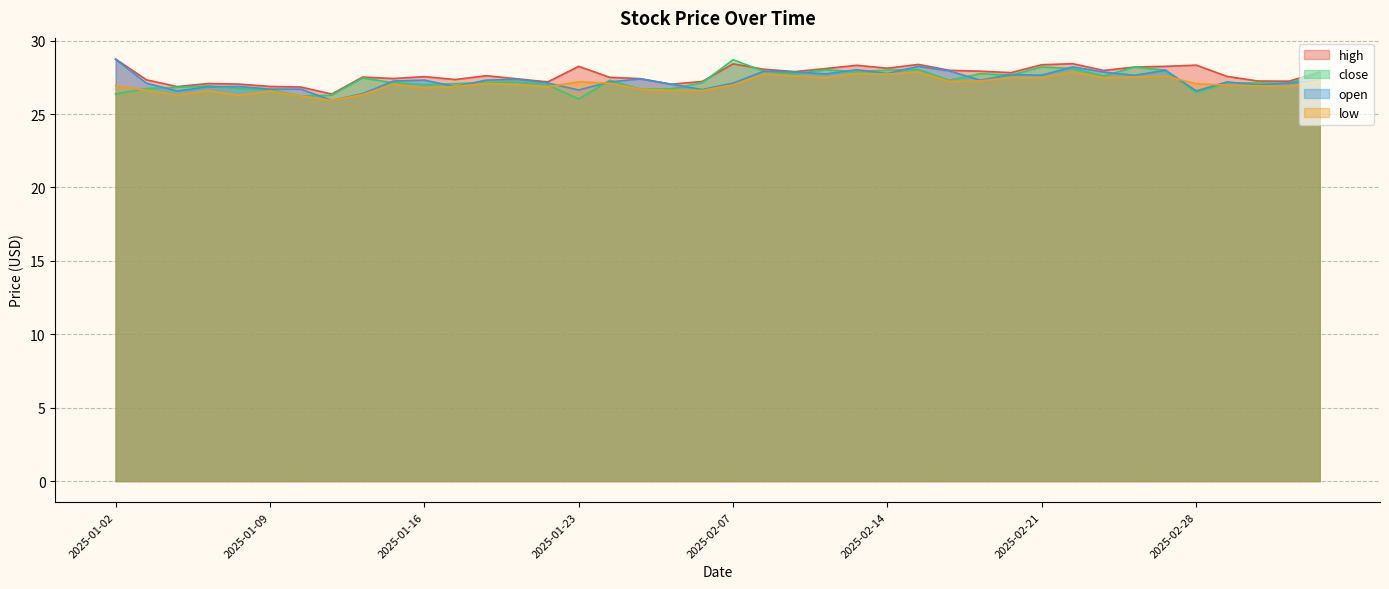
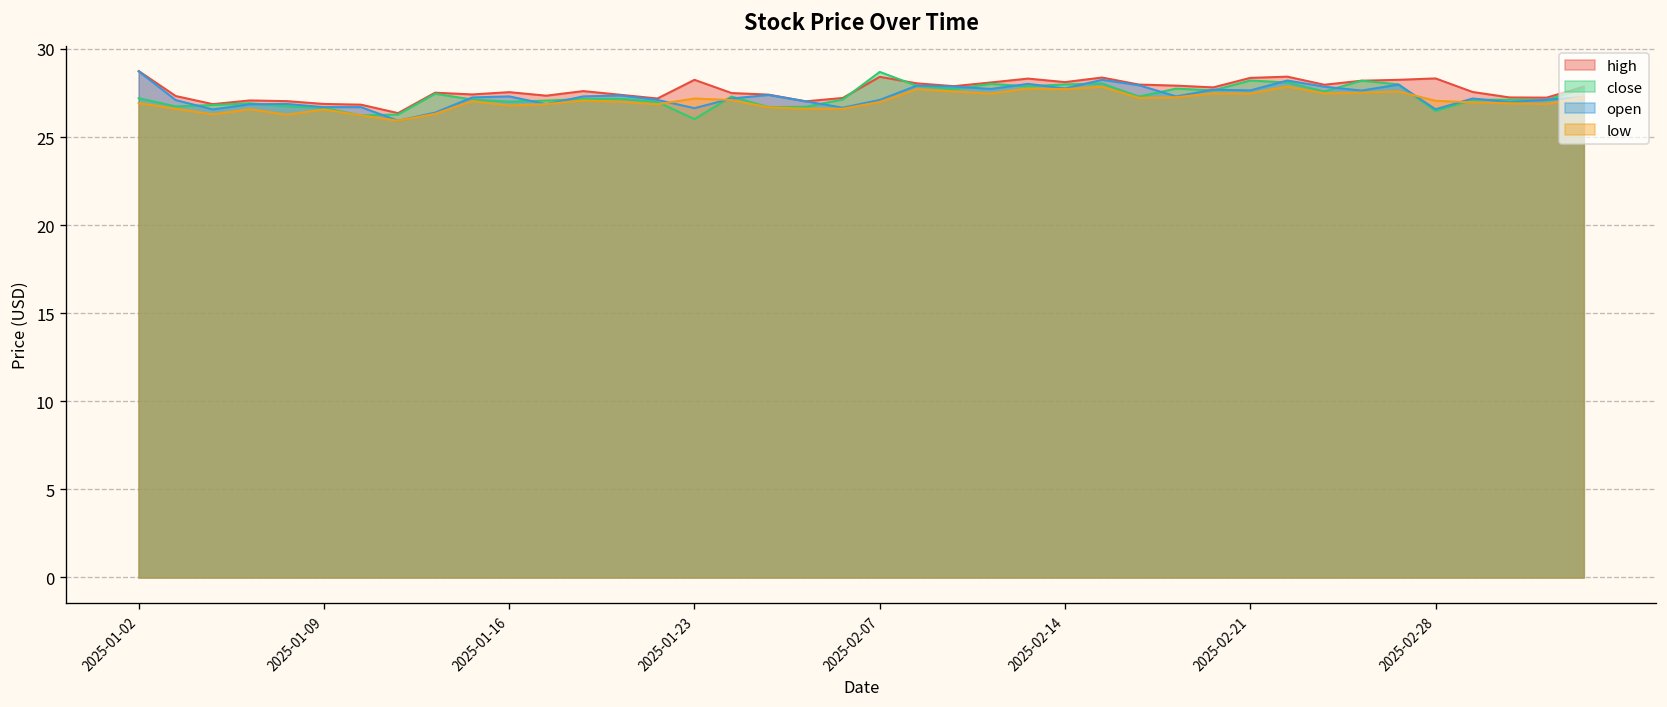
  {
    "close": {
-     "2025-01-02": 26.4,
+     "2025-01-02": 27.2,
      "2025-01-16": 27.0,
      "2025-01-23": 26.0,
      "2025-02-07": 28.7
    },
    "open": {
      "2025-01-16": 27.3,
      "2025-01-23": 26.6,
      "2025-02-21": 27.7
    }
  }
